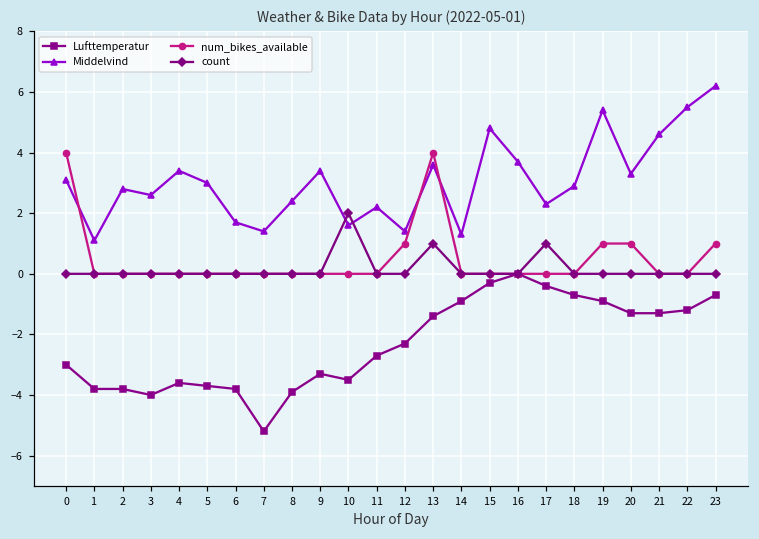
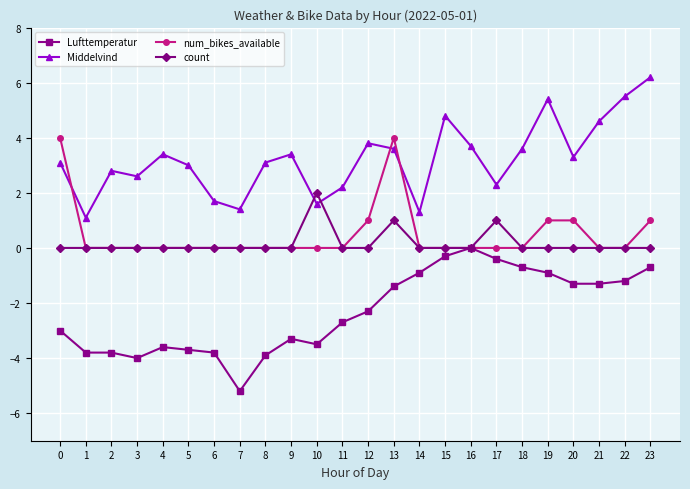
  {
    "Middelvind": {
      "0": 3.1,
      "1": 1.1,
      "2": 2.8,
      "3": 2.6,
      "4": 3.4,
      "5": 3.0,
      "6": 1.7,
      "7": 1.4,
-     "8": 2.4,
+     "8": 3.1,
      "9": 3.4,
      "10": 1.6,
      "11": 2.2,
-     "12": 1.4,
+     "12": 3.8,
      "13": 3.6,
      "14": 1.3,
      "15": 4.8,
      "16": 3.7,
      "17": 2.3,
-     "18": 2.9,
+     "18": 3.6,
      "19": 5.4,
      "20": 3.3,
      "21": 4.6,
      "22": 5.5,
      "23": 6.2
    },
    "num_bikes_available": {
      "0": 4.0,
      "10": 0.0,
      "12": 1.0,
      "13": 4.0,
      "17": 0.0,
      "19": 1.0,
      "20": 1.0,
      "23": 1.0
    }
  }
